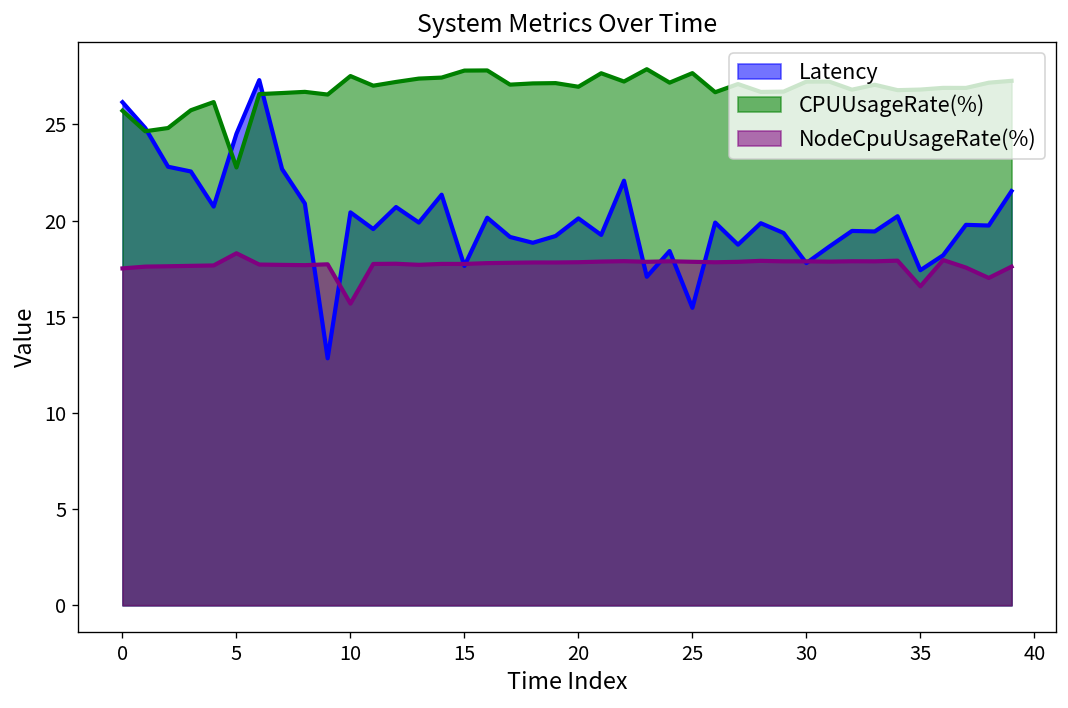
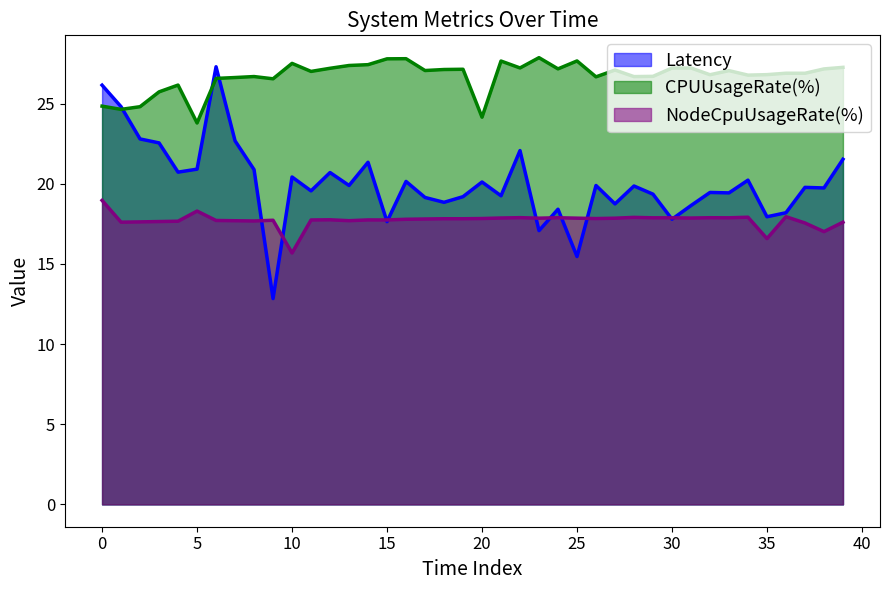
  {
    "Latency": {
      "0": 26.2,
-     "5": 24.5,
+     "5": 20.9,
      "10": 20.4,
      "20": 20.1,
      "25": 15.5,
-     "35": 17.4
+     "35": 17.9
    },
    "CPUUsageRate(%)": {
-     "0": 25.7,
-     "5": 22.8,
+     "0": 24.8,
+     "5": 23.8,
      "10": 27.5,
      "15": 27.8,
-     "20": 27.0,
+     "20": 24.2,
      "25": 27.7
    },
    "NodeCpuUsageRate(%)": {
-     "0": 17.5,
+     "0": 19.0,
      "5": 18.3,
      "10": 15.7,
      "20": 17.8,
      "25": 17.9,
      "35": 16.6
    }
  }
